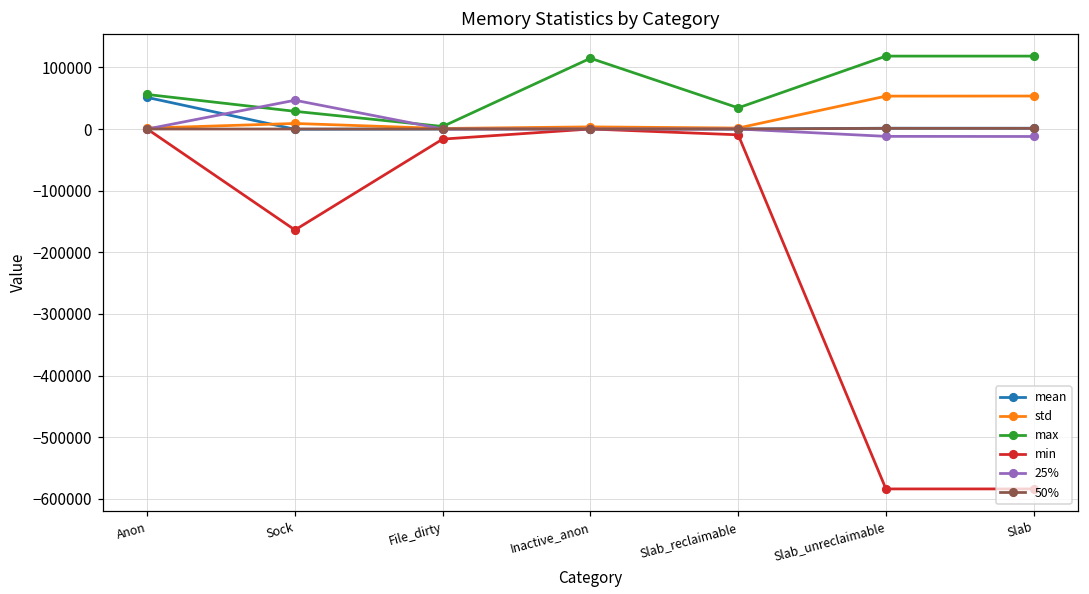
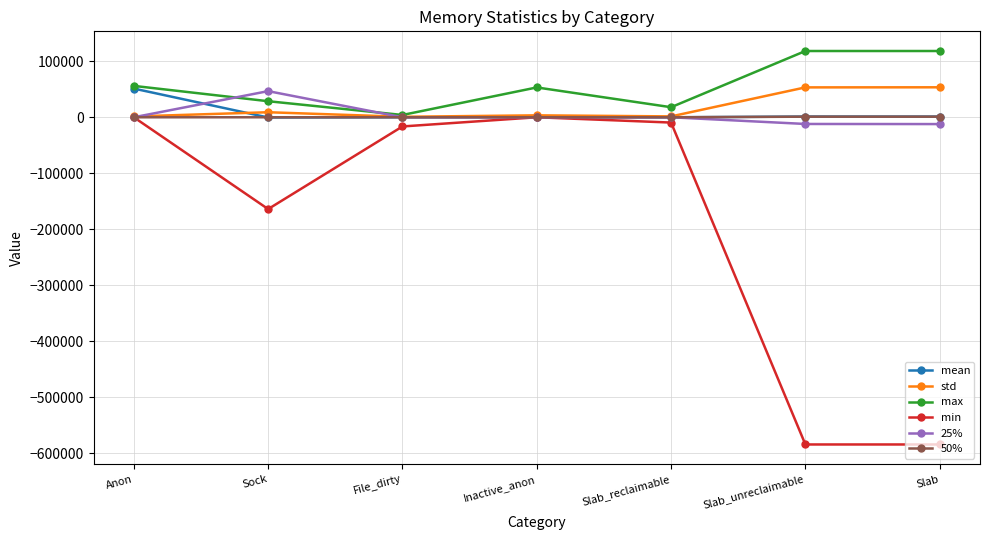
  {
    "mean": {
      "Anon": 50000
    },
    "std": {
      "Sock": 10000,
      "Slab_unreclaimable": 50000,
      "Slab": 50000
    },
    "max": {
      "Anon": 60000,
      "Sock": 30000,
-     "Inactive_anon": 110000,
-     "Slab_reclaimable": 30000,
+     "Inactive_anon": 50000,
+     "Slab_reclaimable": 20000,
      "Slab_unreclaimable": 120000,
      "Slab": 120000
    },
    "min": {
      "Sock": -160000,
      "File_dirty": -20000,
      "Slab_reclaimable": -10000,
      "Slab_unreclaimable": -580000
    },
    "25%": {
      "Sock": 50000,
      "Slab_unreclaimable": -10000,
      "Slab": -10000
    }
  }
